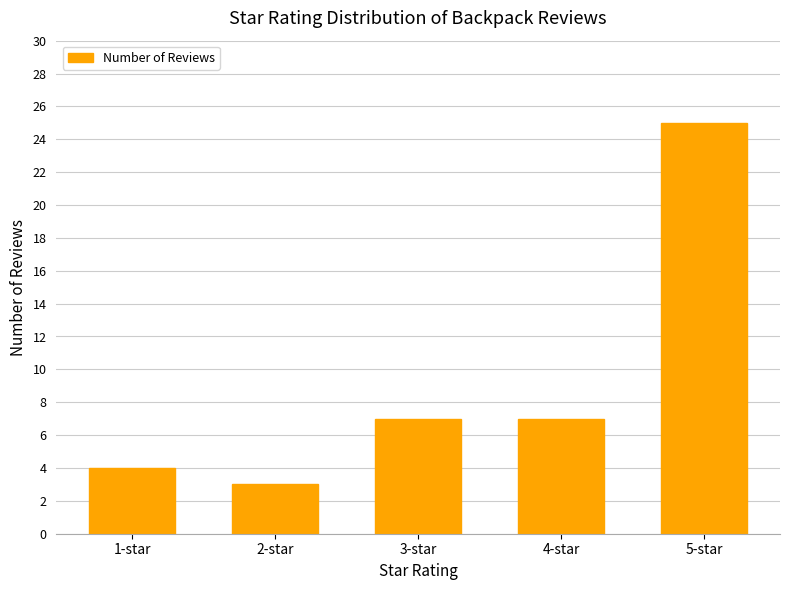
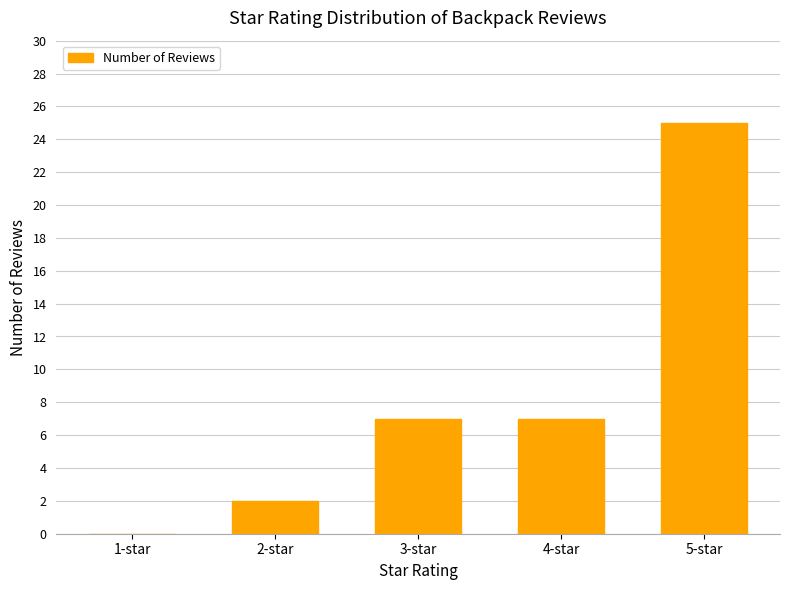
  {
-   "1-star": 4,
-   "2-star": 3,
+   "1-star": 0,
+   "2-star": 2,
    "3-star": 7,
    "4-star": 7,
    "5-star": 25
  }
